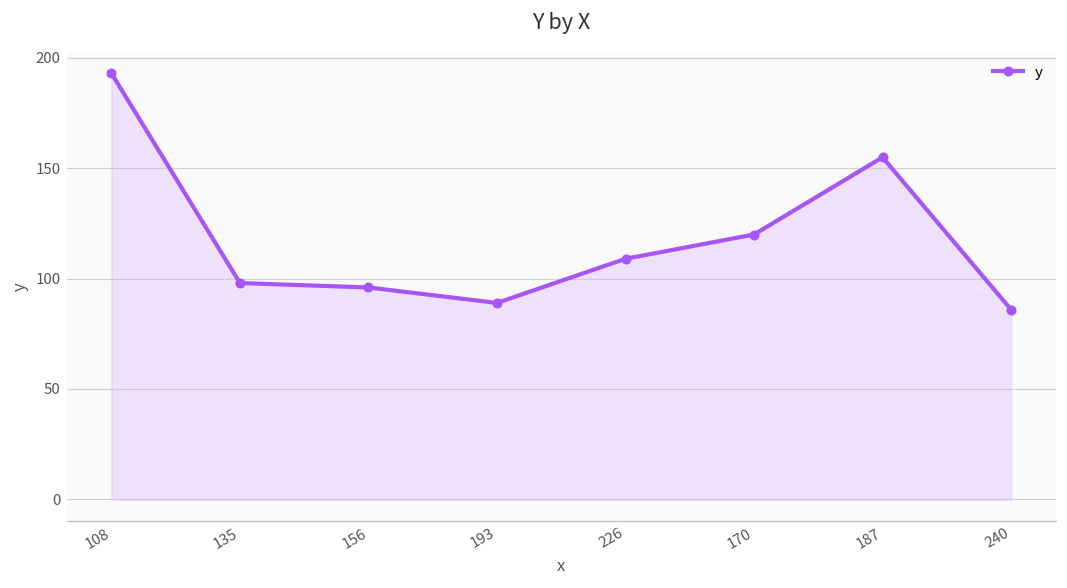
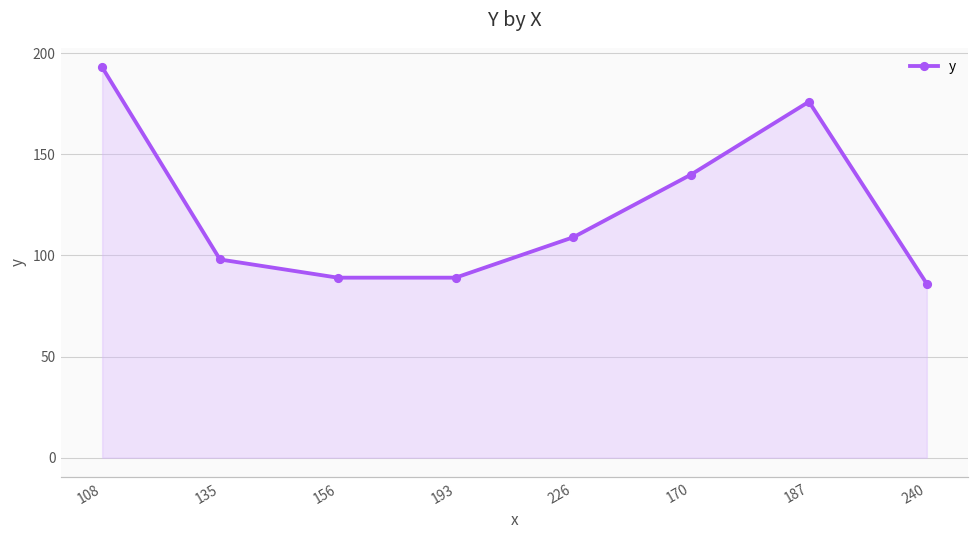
  {
    "108": 193,
    "135": 98,
-   "156": 96,
+   "156": 89,
    "193": 89,
    "226": 109,
-   "170": 120,
-   "187": 155,
+   "170": 140,
+   "187": 176,
    "240": 86
  }
